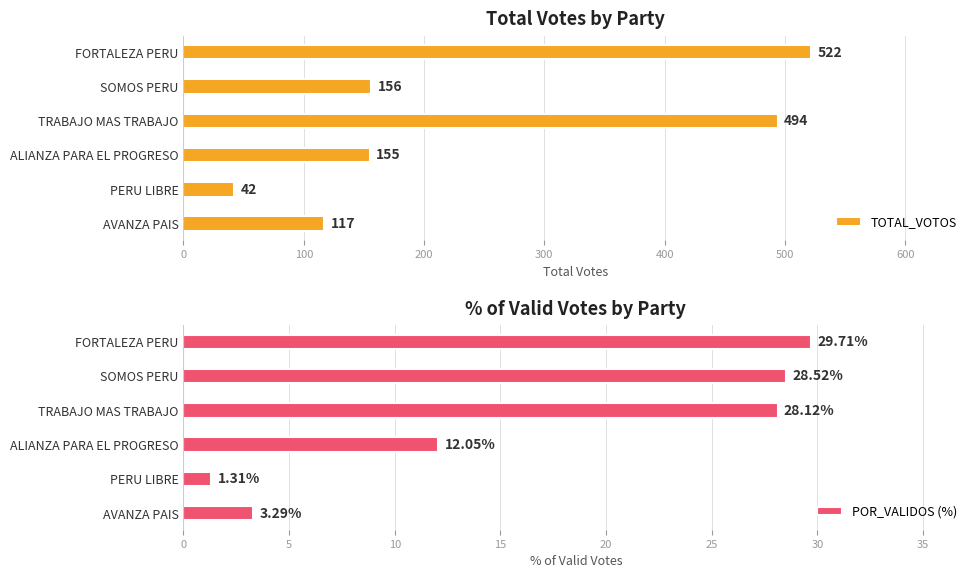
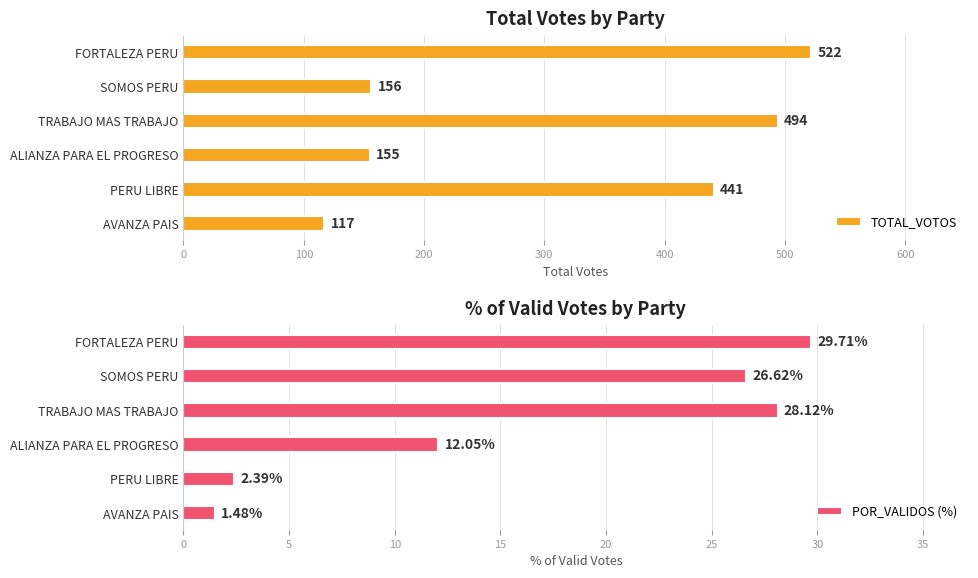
  {
    "Total Votes by Party": {
      "FORTALEZA PERU": "522",
      "SOMOS PERU": "156",
      "TRABAJO MAS TRABAJO": "494",
      "ALIANZA PARA EL PROGRESO": "155",
-     "PERU LIBRE": "42",
+     "PERU LIBRE": "441",
      "AVANZA PAIS": "117"
    },
    "% of Valid Votes by Party": {
      "FORTALEZA PERU": "29.71%",
-     "SOMOS PERU": "28.52%",
+     "SOMOS PERU": "26.62%",
      "TRABAJO MAS TRABAJO": "28.12%",
      "ALIANZA PARA EL PROGRESO": "12.05%",
-     "PERU LIBRE": "1.31%",
-     "AVANZA PAIS": "3.29%"
+     "PERU LIBRE": "2.39%",
+     "AVANZA PAIS": "1.48%"
    }
  }
